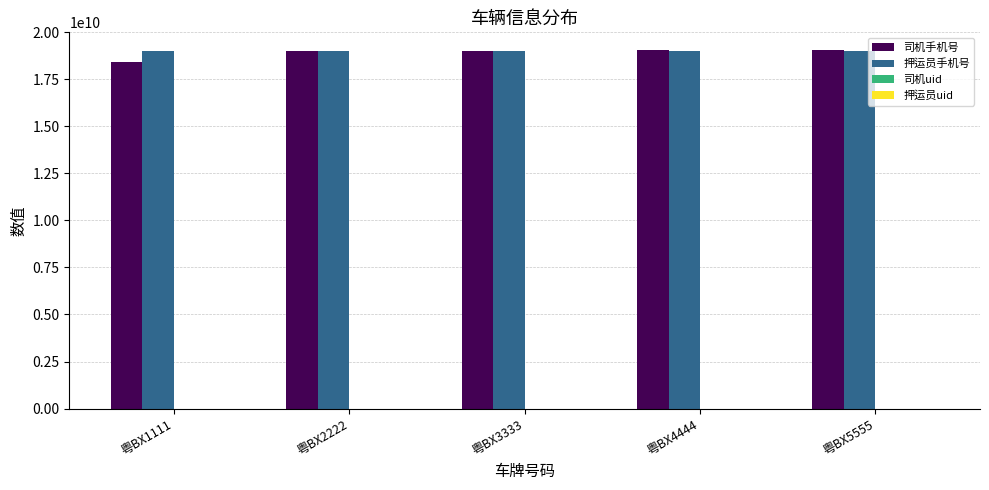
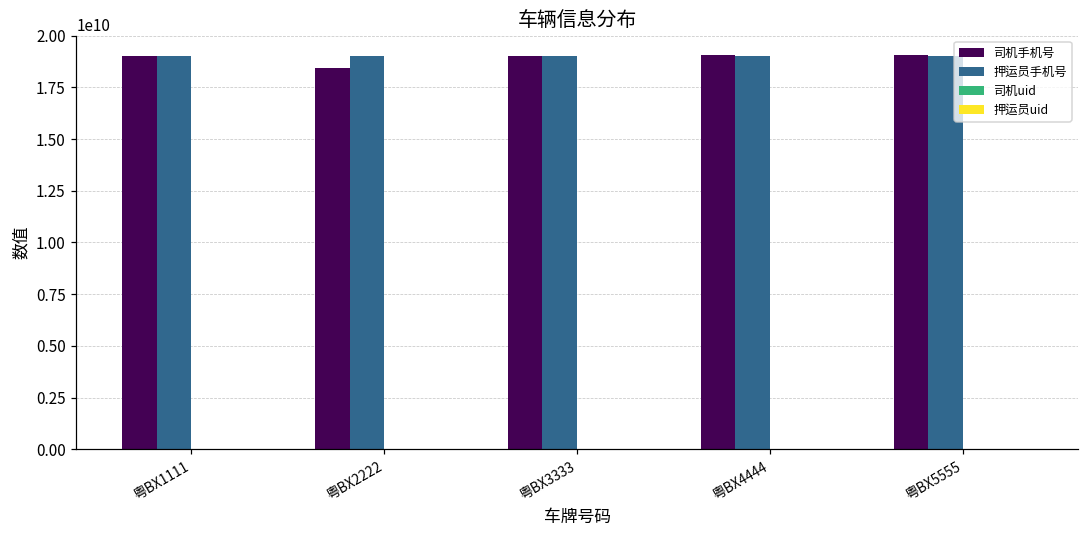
  {
    "司机手机号": {
-     "粤BX1111": 18400000000,
-     "粤BX2222": 19000000000,
+     "粤BX1111": 19000000000,
+     "粤BX2222": 18400000000,
      "粤BX3333": 19000000000,
      "粤BX4444": 19000000000,
      "粤BX5555": 19100000000
    },
    "押运员手机号": {
      "粤BX1111": 19000000000,
      "粤BX2222": 19000000000,
      "粤BX3333": 19000000000,
      "粤BX4444": 19000000000,
      "粤BX5555": 19000000000
    }
  }
